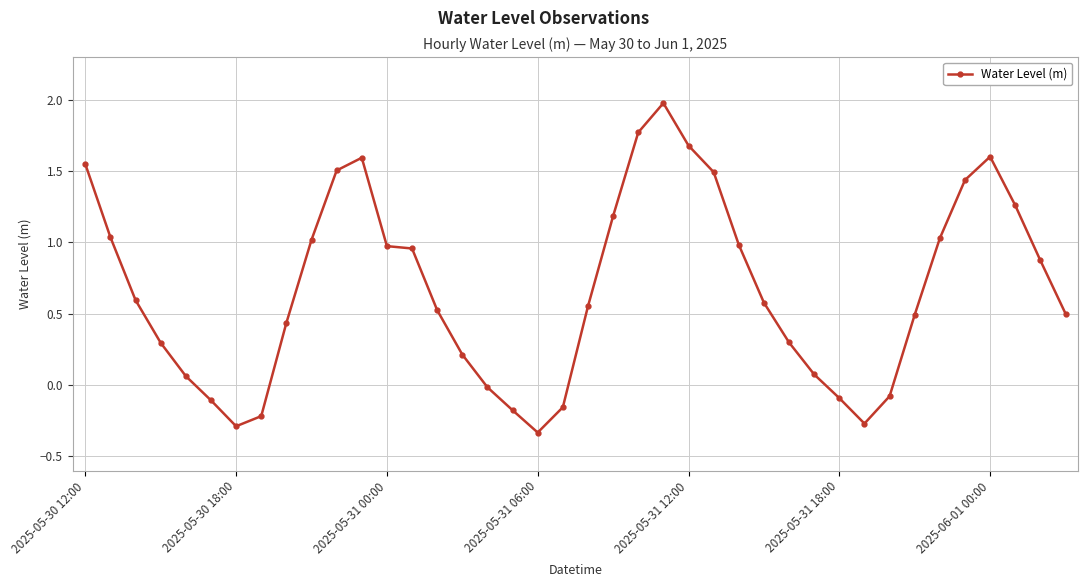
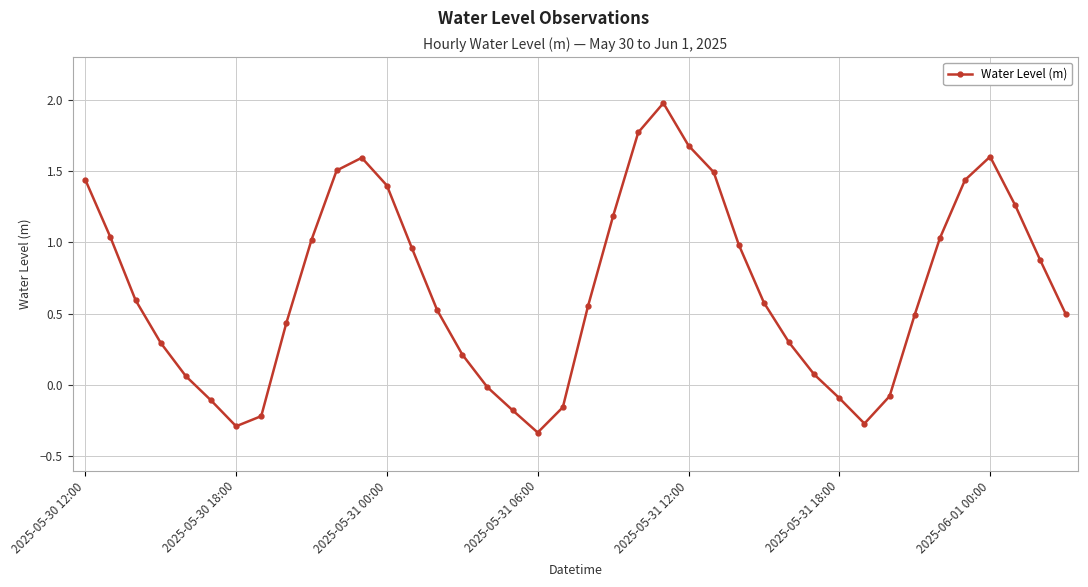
  {
-   "2025-05-30 12:00": 1.55,
+   "2025-05-30 12:00": 1.44,
    "2025-05-30 18:00": -0.29,
-   "2025-05-31 00:00": 0.97,
+   "2025-05-31 00:00": 1.40,
    "2025-05-31 06:00": -0.33,
    "2025-05-31 12:00": 1.68,
    "2025-05-31 18:00": -0.09,
    "2025-06-01 00:00": 1.60
  }
